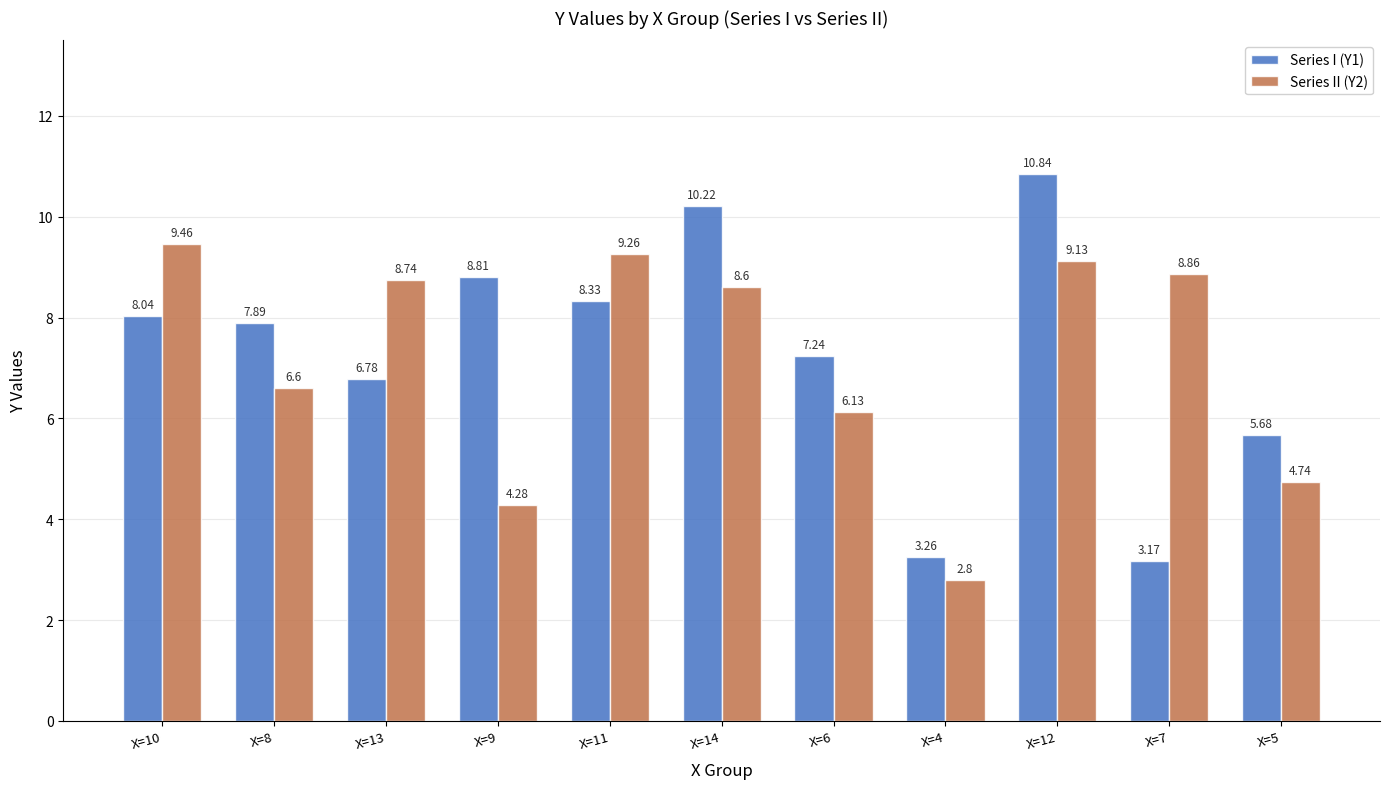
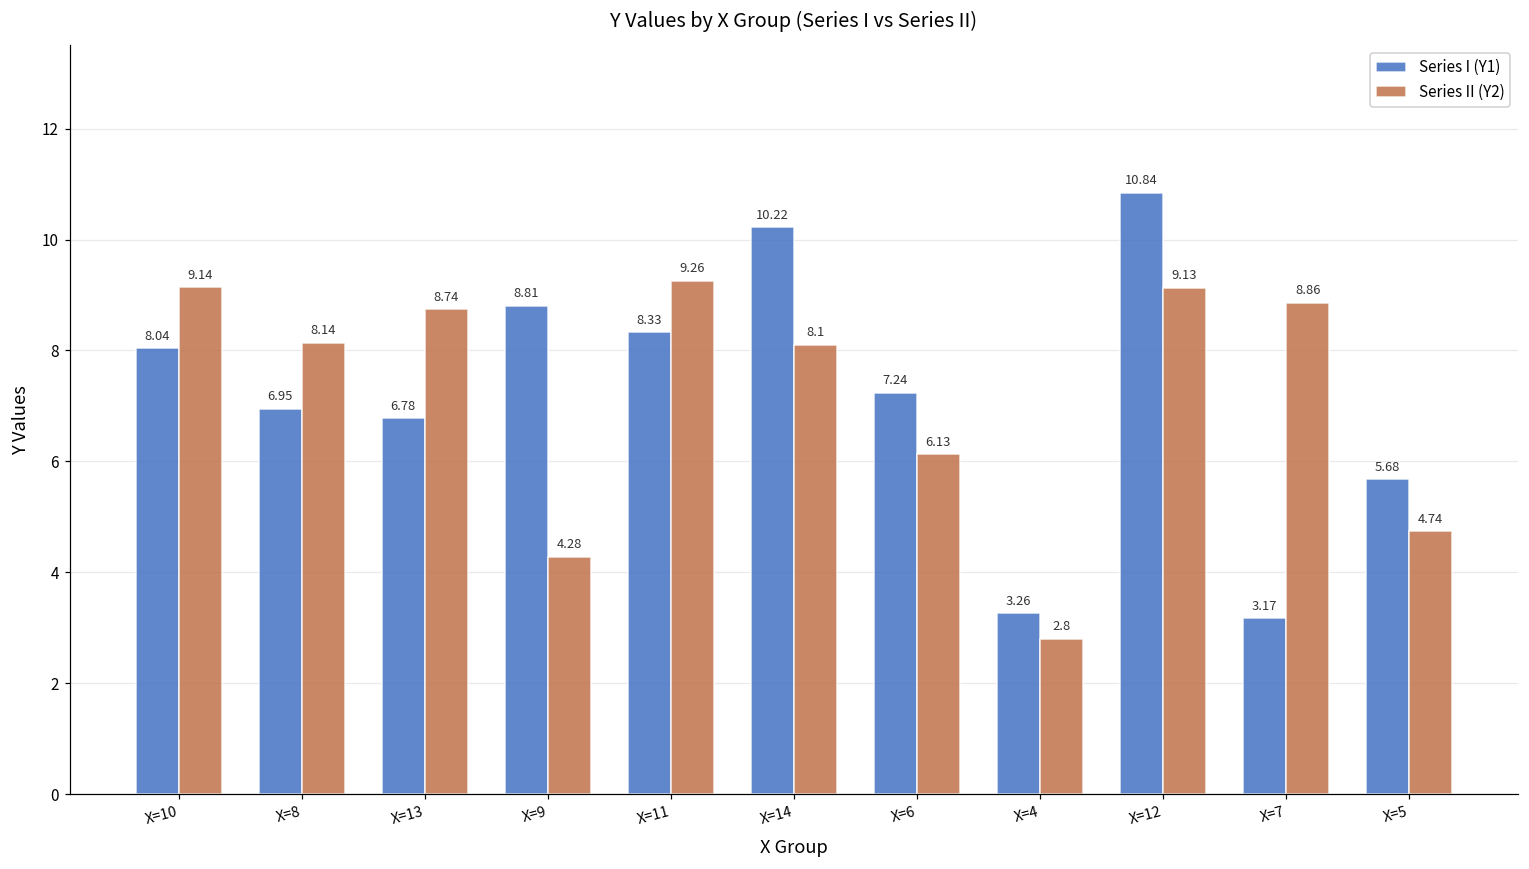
  {
    "Series I (Y1)": {
      "X=10": 8.04,
-     "X=8": 7.89,
+     "X=8": 6.95,
      "X=13": 6.78,
      "X=9": 8.81,
      "X=11": 8.33,
      "X=14": 10.22,
      "X=6": 7.24,
      "X=4": 3.26,
      "X=12": 10.84,
      "X=7": 3.17,
      "X=5": 5.68
    },
    "Series II (Y2)": {
-     "X=10": 9.46,
-     "X=8": 6.6,
+     "X=10": 9.14,
+     "X=8": 8.14,
      "X=13": 8.74,
      "X=9": 4.28,
      "X=11": 9.26,
-     "X=14": 8.6,
+     "X=14": 8.1,
      "X=6": 6.13,
      "X=4": 2.8,
      "X=12": 9.13,
      "X=7": 8.86,
      "X=5": 4.74
    }
  }
